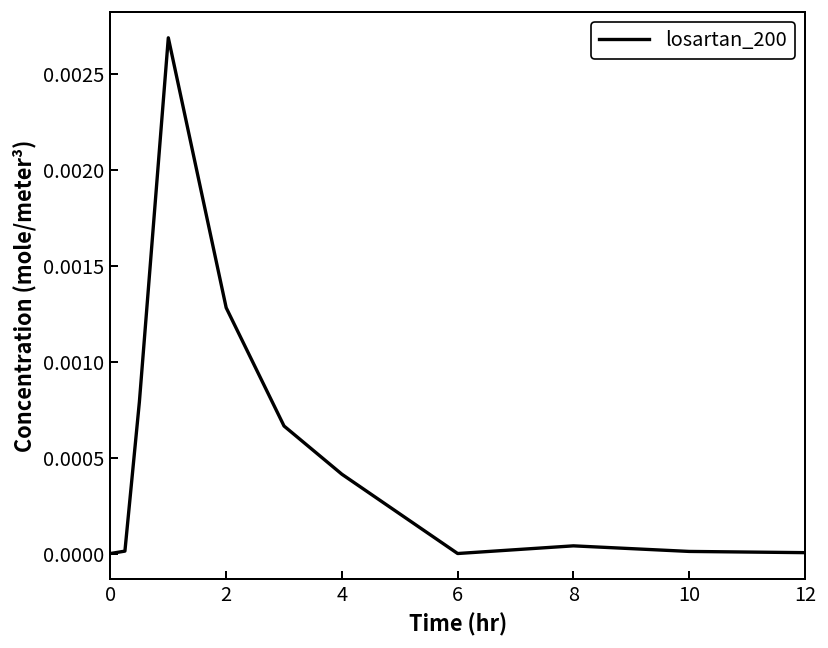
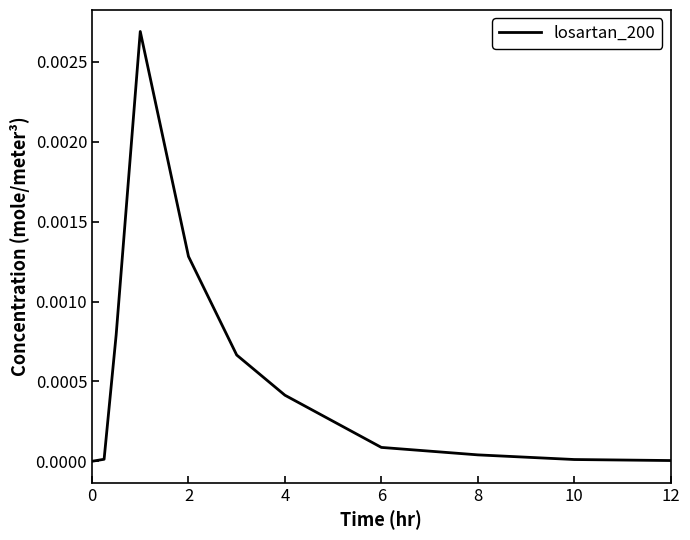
  {
    "0": 0.0000,
    "2": 0.00128,
    "4": 0.0004,
-   "6": 0.0000,
+   "6": 0.0001,
    "8": 0.00004,
    "10": 0.0000,
    "12": 0.0000
  }
